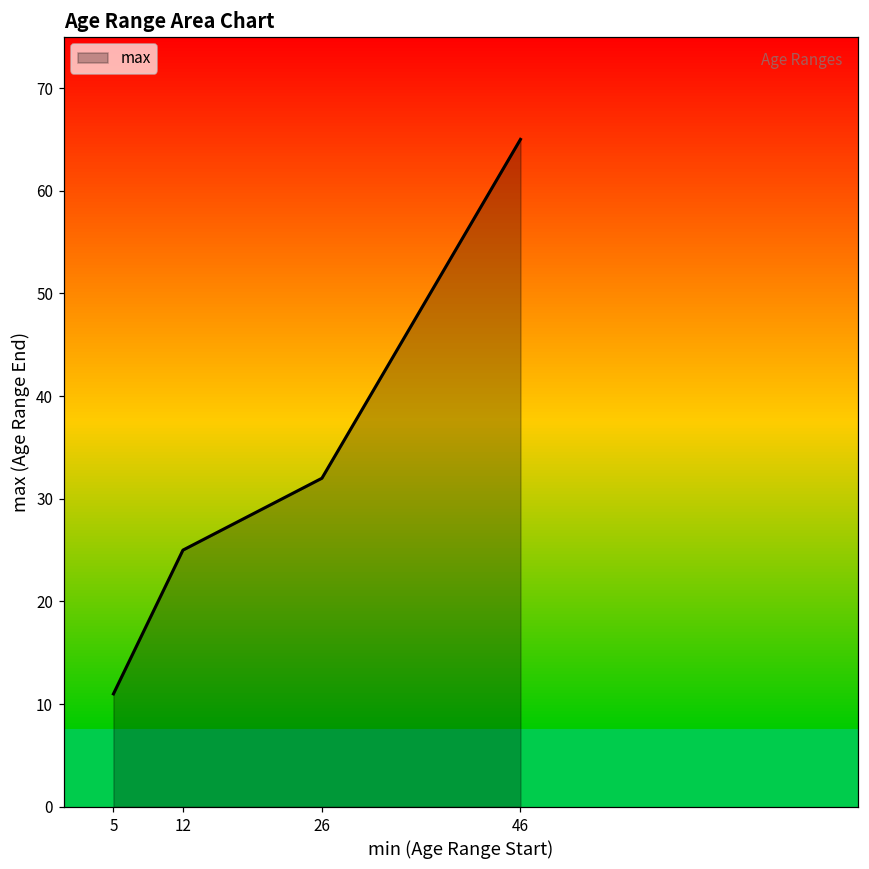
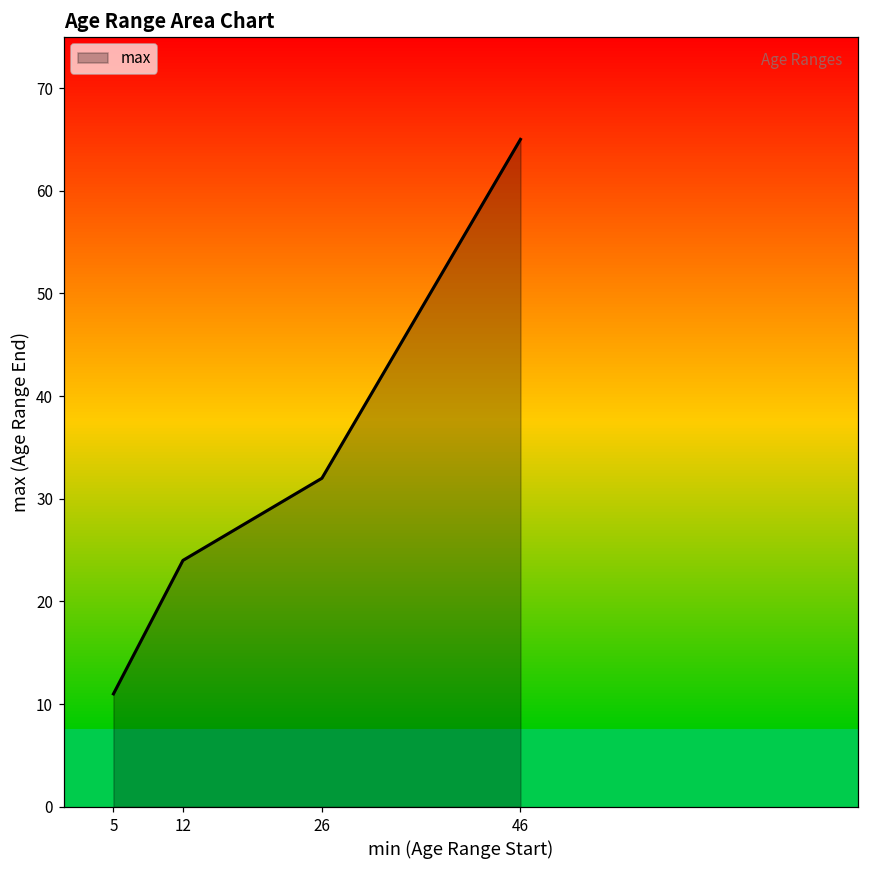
  {
    "5": 11,
-   "12": 25,
+   "12": 24,
    "26": 32,
    "46": 65
  }
